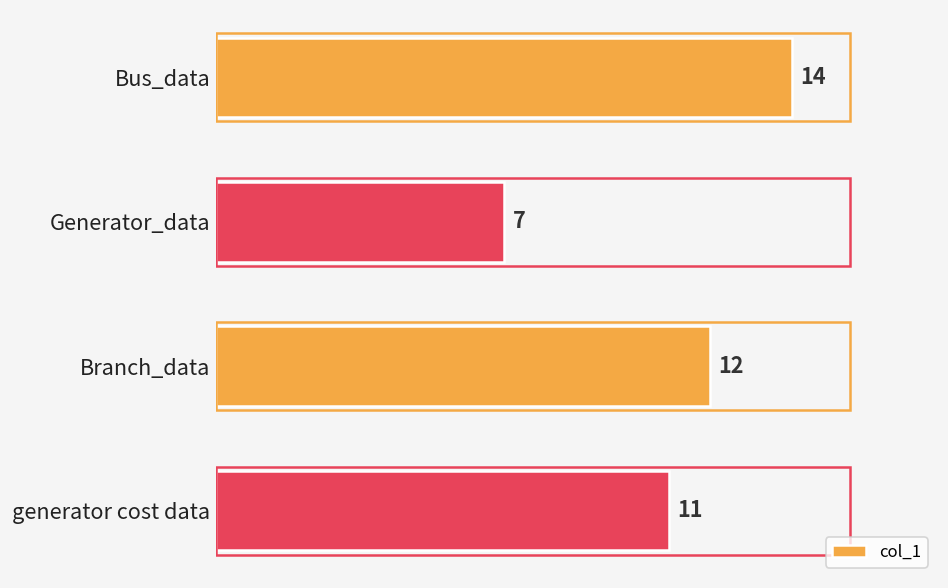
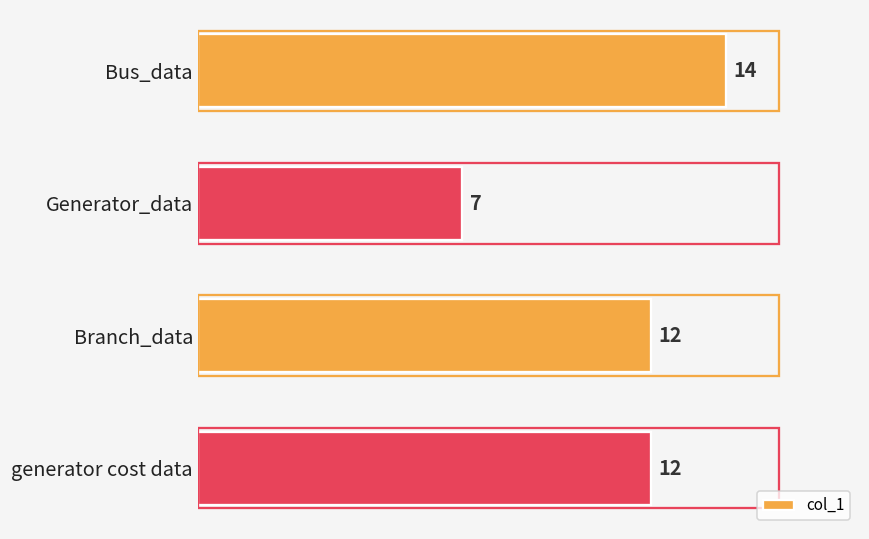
  {
    "Bus_data": 14,
    "Generator_data": 7,
    "Branch_data": 12,
-   "generator cost data": 11
+   "generator cost data": 12
  }
